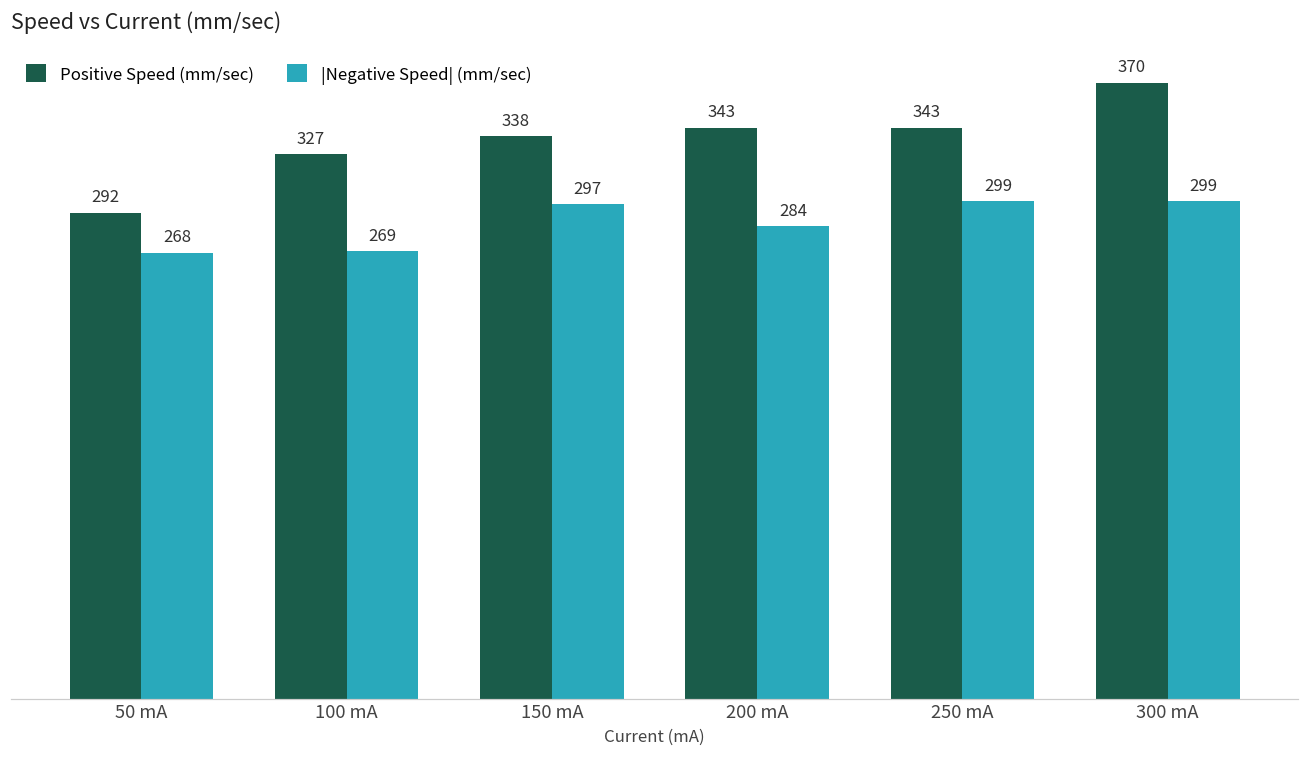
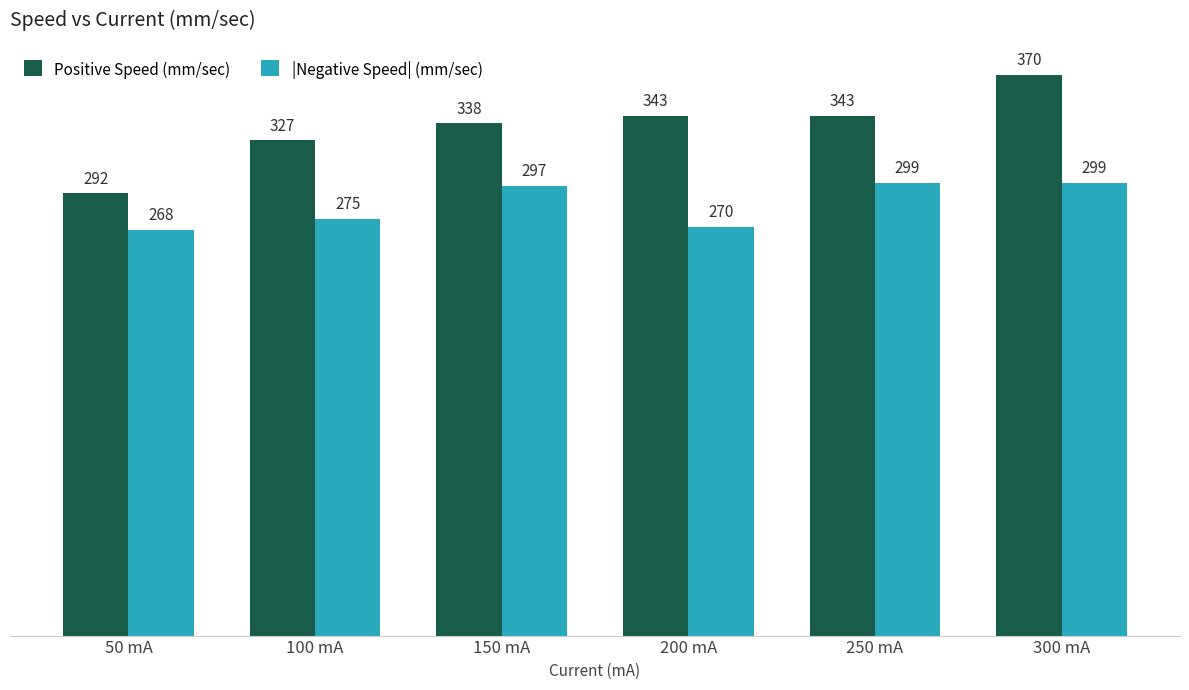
  {
    "Positive Speed (mm/sec)": {
      "50 mA": 292,
      "100 mA": 327,
      "150 mA": 338,
      "200 mA": 343,
      "250 mA": 343,
      "300 mA": 370
    },
    "|Negative Speed| (mm/sec)": {
      "50 mA": 268,
-     "100 mA": 269,
+     "100 mA": 275,
      "150 mA": 297,
-     "200 mA": 284,
+     "200 mA": 270,
      "250 mA": 299,
      "300 mA": 299
    }
  }
